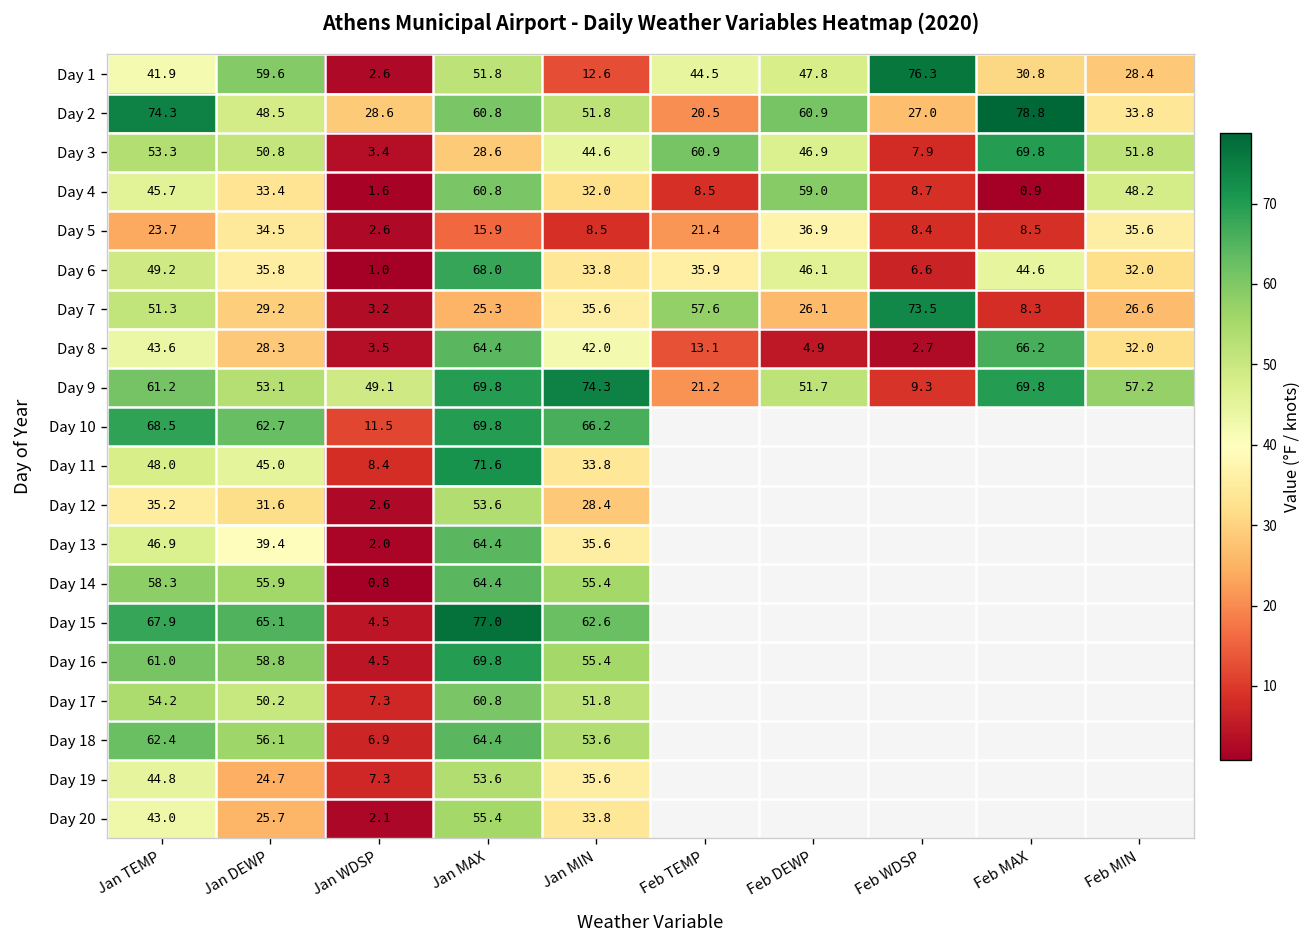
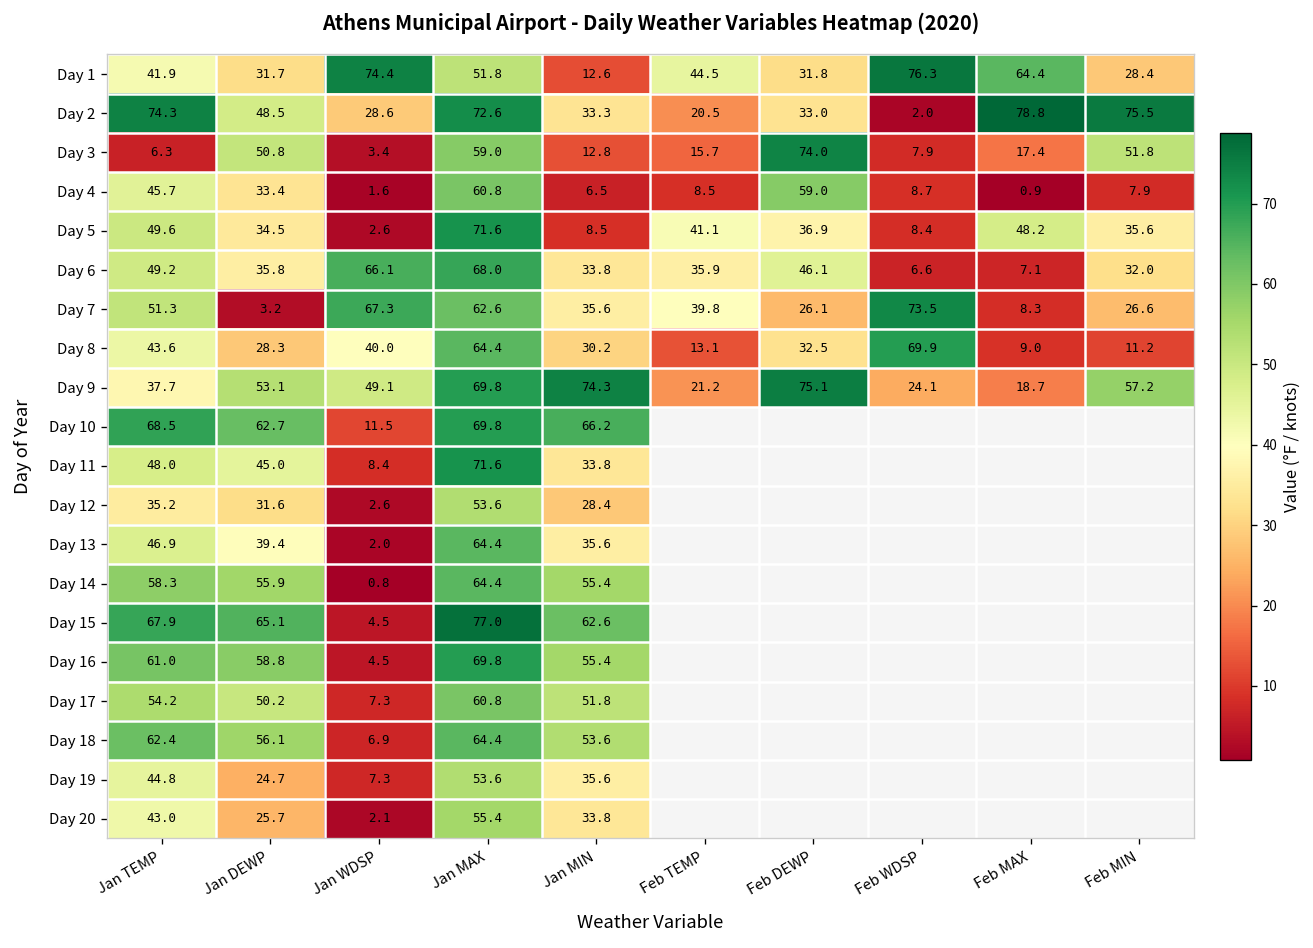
  {
    "Day 1": {
      "Jan TEMP": 41.9,
-     "Jan DEWP": 59.6,
-     "Jan WDSP": 2.6,
+     "Jan DEWP": 31.7,
+     "Jan WDSP": 74.4,
      "Jan MAX": 51.8,
      "Jan MIN": 12.6,
      "Feb TEMP": 44.5,
-     "Feb DEWP": 47.8,
+     "Feb DEWP": 31.8,
      "Feb WDSP": 76.3,
-     "Feb MAX": 30.8,
+     "Feb MAX": 64.4,
      "Feb MIN": 28.4
    },
    "Day 2": {
      "Jan TEMP": 74.3,
      "Jan DEWP": 48.5,
      "Jan WDSP": 28.6,
-     "Jan MAX": 60.8,
-     "Jan MIN": 51.8,
+     "Jan MAX": 72.6,
+     "Jan MIN": 33.3,
      "Feb TEMP": 20.5,
-     "Feb DEWP": 60.9,
-     "Feb WDSP": 27.0,
+     "Feb DEWP": 33.0,
+     "Feb WDSP": 2.0,
      "Feb MAX": 78.8,
-     "Feb MIN": 33.8
+     "Feb MIN": 75.5
    },
    "Day 3": {
-     "Jan TEMP": 53.3,
+     "Jan TEMP": 6.3,
      "Jan DEWP": 50.8,
      "Jan WDSP": 3.4,
-     "Jan MAX": 28.6,
-     "Jan MIN": 44.6,
-     "Feb TEMP": 60.9,
-     "Feb DEWP": 46.9,
+     "Jan MAX": 59.0,
+     "Jan MIN": 12.8,
+     "Feb TEMP": 15.7,
+     "Feb DEWP": 74.0,
      "Feb WDSP": 7.9,
-     "Feb MAX": 69.8,
+     "Feb MAX": 17.4,
      "Feb MIN": 51.8
    },
    "Day 4": {
      "Jan TEMP": 45.7,
      "Jan DEWP": 33.4,
      "Jan WDSP": 1.6,
      "Jan MAX": 60.8,
-     "Jan MIN": 32.0,
+     "Jan MIN": 6.5,
      "Feb TEMP": 8.5,
      "Feb DEWP": 59.0,
      "Feb WDSP": 8.7,
      "Feb MAX": 0.9,
-     "Feb MIN": 48.2
+     "Feb MIN": 7.9
    },
    "Day 5": {
-     "Jan TEMP": 23.7,
+     "Jan TEMP": 49.6,
      "Jan DEWP": 34.5,
      "Jan WDSP": 2.6,
-     "Jan MAX": 15.9,
+     "Jan MAX": 71.6,
      "Jan MIN": 8.5,
-     "Feb TEMP": 21.4,
+     "Feb TEMP": 41.1,
      "Feb DEWP": 36.9,
      "Feb WDSP": 8.4,
-     "Feb MAX": 8.5,
+     "Feb MAX": 48.2,
      "Feb MIN": 35.6
    },
    "Day 6": {
      "Jan TEMP": 49.2,
      "Jan DEWP": 35.8,
-     "Jan WDSP": 1.0,
+     "Jan WDSP": 66.1,
      "Jan MAX": 68.0,
      "Jan MIN": 33.8,
      "Feb TEMP": 35.9,
      "Feb DEWP": 46.1,
      "Feb WDSP": 6.6,
-     "Feb MAX": 44.6,
+     "Feb MAX": 7.1,
      "Feb MIN": 32.0
    },
    "Day 7": {
      "Jan TEMP": 51.3,
-     "Jan DEWP": 29.2,
-     "Jan WDSP": 3.2,
-     "Jan MAX": 25.3,
+     "Jan DEWP": 3.2,
+     "Jan WDSP": 67.3,
+     "Jan MAX": 62.6,
      "Jan MIN": 35.6,
-     "Feb TEMP": 57.6,
+     "Feb TEMP": 39.8,
      "Feb DEWP": 26.1,
      "Feb WDSP": 73.5,
      "Feb MAX": 8.3,
      "Feb MIN": 26.6
    },
    "Day 8": {
      "Jan TEMP": 43.6,
      "Jan DEWP": 28.3,
-     "Jan WDSP": 3.5,
+     "Jan WDSP": 40.0,
      "Jan MAX": 64.4,
-     "Jan MIN": 42.0,
+     "Jan MIN": 30.2,
      "Feb TEMP": 13.1,
-     "Feb DEWP": 4.9,
-     "Feb WDSP": 2.7,
-     "Feb MAX": 66.2,
-     "Feb MIN": 32.0
+     "Feb DEWP": 32.5,
+     "Feb WDSP": 69.9,
+     "Feb MAX": 9.0,
+     "Feb MIN": 11.2
    },
    "Day 9": {
-     "Jan TEMP": 61.2,
+     "Jan TEMP": 37.7,
      "Jan DEWP": 53.1,
      "Jan WDSP": 49.1,
      "Jan MAX": 69.8,
      "Jan MIN": 74.3,
      "Feb TEMP": 21.2,
-     "Feb DEWP": 51.7,
-     "Feb WDSP": 9.3,
-     "Feb MAX": 69.8,
+     "Feb DEWP": 75.1,
+     "Feb WDSP": 24.1,
+     "Feb MAX": 18.7,
      "Feb MIN": 57.2
    },
    "Day 10": {
      "Jan TEMP": 68.5,
      "Jan DEWP": 62.7,
      "Jan WDSP": 11.5,
      "Jan MAX": 69.8,
      "Jan MIN": 66.2
    },
    "Day 11": {
      "Jan TEMP": 48.0,
      "Jan DEWP": 45.0,
      "Jan WDSP": 8.4,
      "Jan MAX": 71.6,
      "Jan MIN": 33.8
    },
    "Day 12": {
      "Jan TEMP": 35.2,
      "Jan DEWP": 31.6,
      "Jan WDSP": 2.6,
      "Jan MAX": 53.6,
      "Jan MIN": 28.4
    },
    "Day 13": {
      "Jan TEMP": 46.9,
      "Jan DEWP": 39.4,
      "Jan WDSP": 2.0,
      "Jan MAX": 64.4,
      "Jan MIN": 35.6
    },
    "Day 14": {
      "Jan TEMP": 58.3,
      "Jan DEWP": 55.9,
      "Jan WDSP": 0.8,
      "Jan MAX": 64.4,
      "Jan MIN": 55.4
    },
    "Day 15": {
      "Jan TEMP": 67.9,
      "Jan DEWP": 65.1,
      "Jan WDSP": 4.5,
      "Jan MAX": 77.0,
      "Jan MIN": 62.6
    },
    "Day 16": {
      "Jan TEMP": 61.0,
      "Jan DEWP": 58.8,
      "Jan WDSP": 4.5,
      "Jan MAX": 69.8,
      "Jan MIN": 55.4
    },
    "Day 17": {
      "Jan TEMP": 54.2,
      "Jan DEWP": 50.2,
      "Jan WDSP": 7.3,
      "Jan MAX": 60.8,
      "Jan MIN": 51.8
    },
    "Day 18": {
      "Jan TEMP": 62.4,
      "Jan DEWP": 56.1,
      "Jan WDSP": 6.9,
      "Jan MAX": 64.4,
      "Jan MIN": 53.6
    },
    "Day 19": {
      "Jan TEMP": 44.8,
      "Jan DEWP": 24.7,
      "Jan WDSP": 7.3,
      "Jan MAX": 53.6,
      "Jan MIN": 35.6
    },
    "Day 20": {
      "Jan TEMP": 43.0,
      "Jan DEWP": 25.7,
      "Jan WDSP": 2.1,
      "Jan MAX": 55.4,
      "Jan MIN": 33.8
    }
  }
